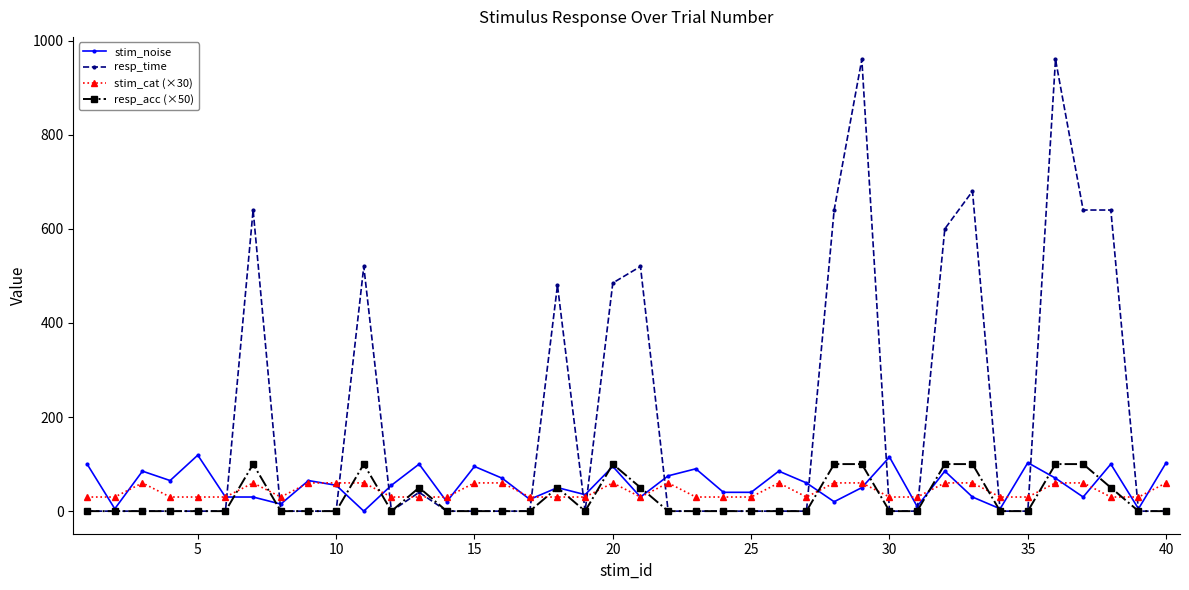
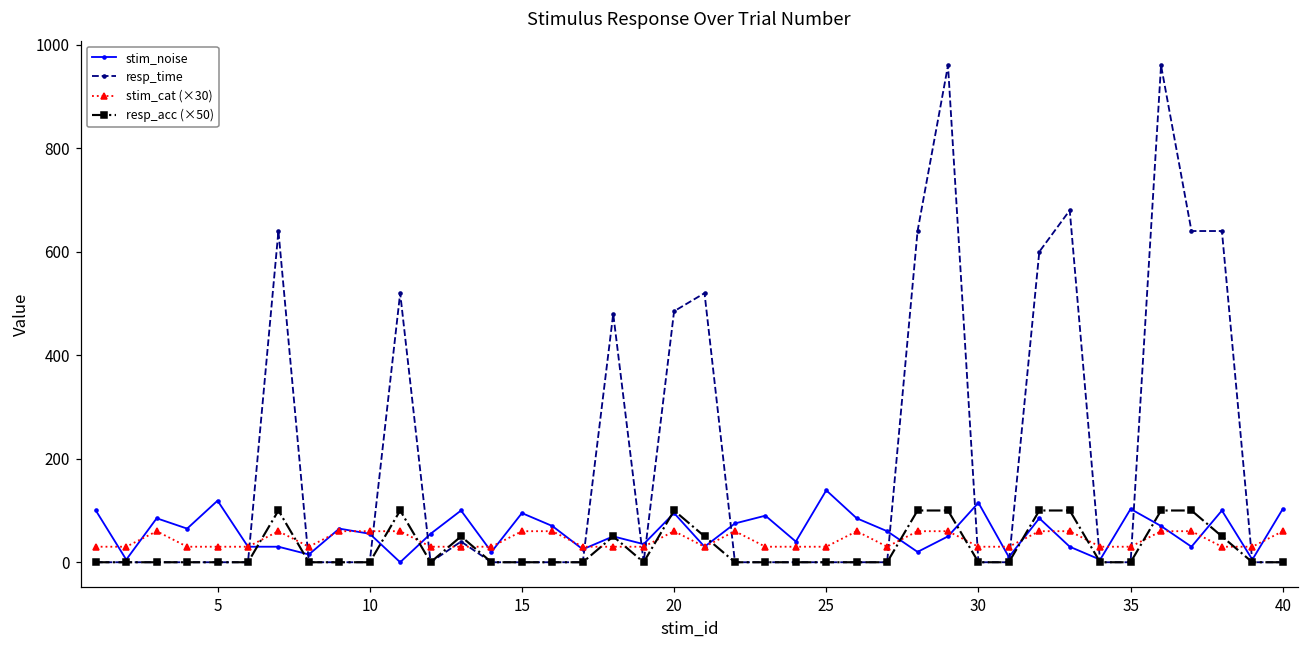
  {
    "stim_noise": {
      "5": 120,
      "15": 100,
-     "25": 40,
+     "25": 140,
      "30": 120,
      "35": 100,
      "40": 100
    },
    "resp_time": {
      "20": 490
    },
    "stim_cat (×30)": {
      "5": 30,
      "15": 60,
      "20": 60,
      "25": 30,
      "30": 30,
      "35": 30,
      "40": 60
    }
  }
